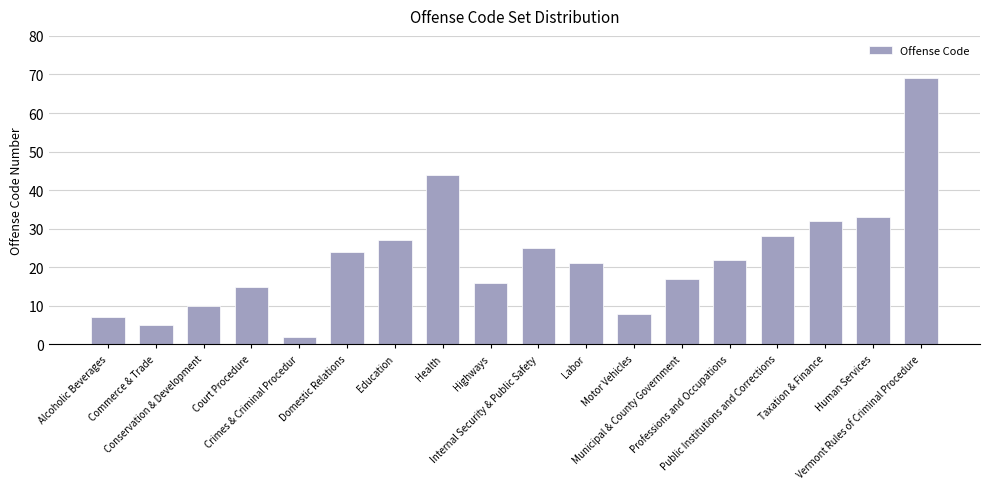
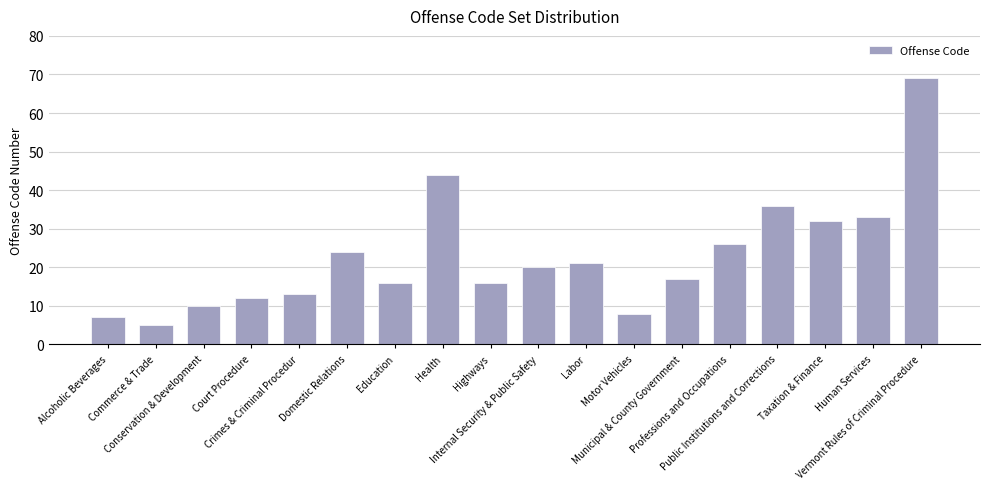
  {
    "Alcoholic Beverages": 7,
    "Commerce & Trade": 5,
    "Conservation & Development": 10,
-   "Court Procedure": 15,
-   "Crimes & Criminal Procedur": 2,
+   "Court Procedure": 12,
+   "Crimes & Criminal Procedur": 13,
    "Domestic Relations": 24,
-   "Education": 27,
+   "Education": 16,
    "Health": 44,
    "Highways": 16,
-   "Internal Security & Public Safety": 25,
+   "Internal Security & Public Safety": 20,
    "Labor": 21,
    "Motor Vehicles": 8,
    "Municipal & County Government": 17,
-   "Professions and Occupations": 22,
-   "Public Institutions and Corrections": 28,
+   "Professions and Occupations": 26,
+   "Public Institutions and Corrections": 36,
    "Taxation & Finance": 32,
    "Human Services": 33,
    "Vermont Rules of Criminal Procedure": 69
  }
